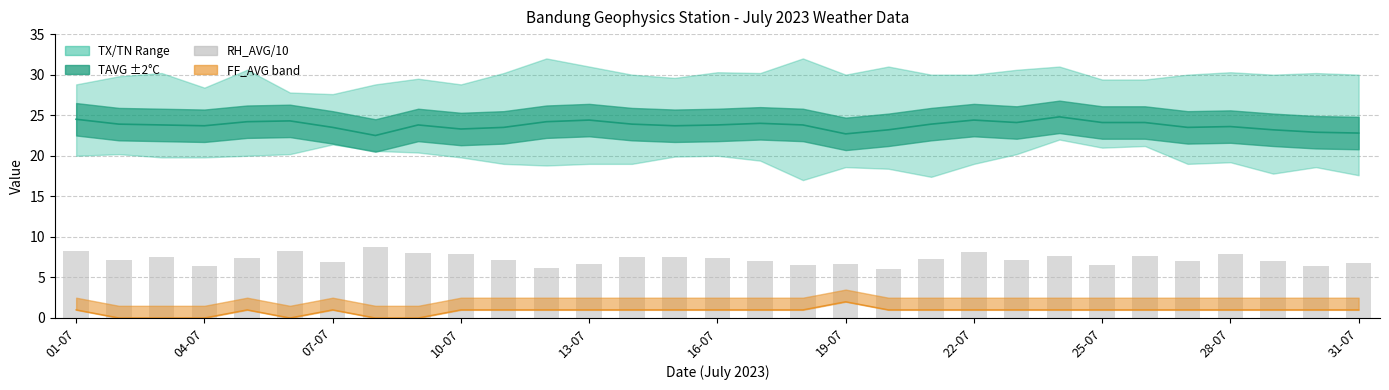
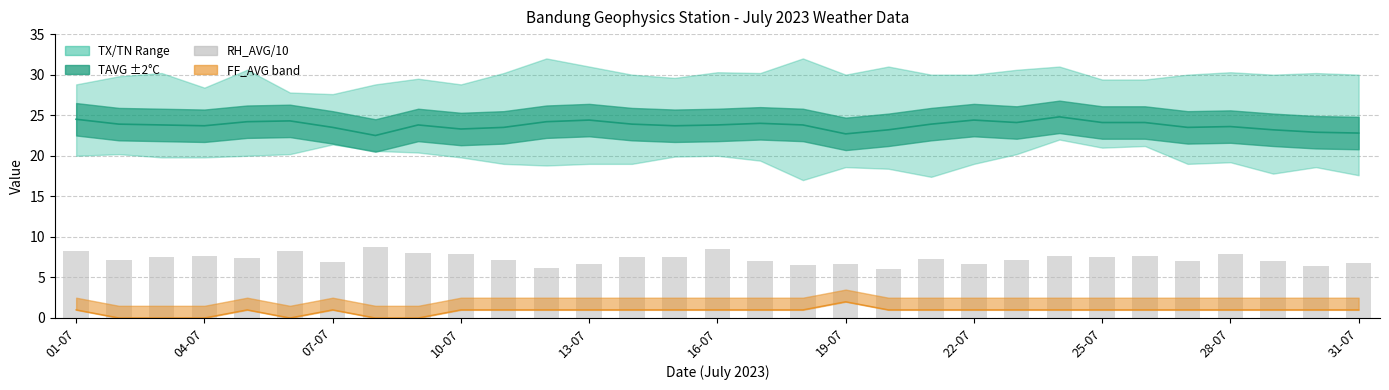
  {
    "RH_AVG/10": {
      "01-07": 8,
-     "04-07": 6,
+     "04-07": 8,
      "07-07": 7,
      "10-07": 8,
      "13-07": 7,
-     "16-07": 7,
+     "16-07": 9,
      "19-07": 7,
-     "22-07": 8,
-     "25-07": 7,
+     "22-07": 7,
+     "25-07": 8,
      "28-07": 8,
      "31-07": 7
    }
  }
